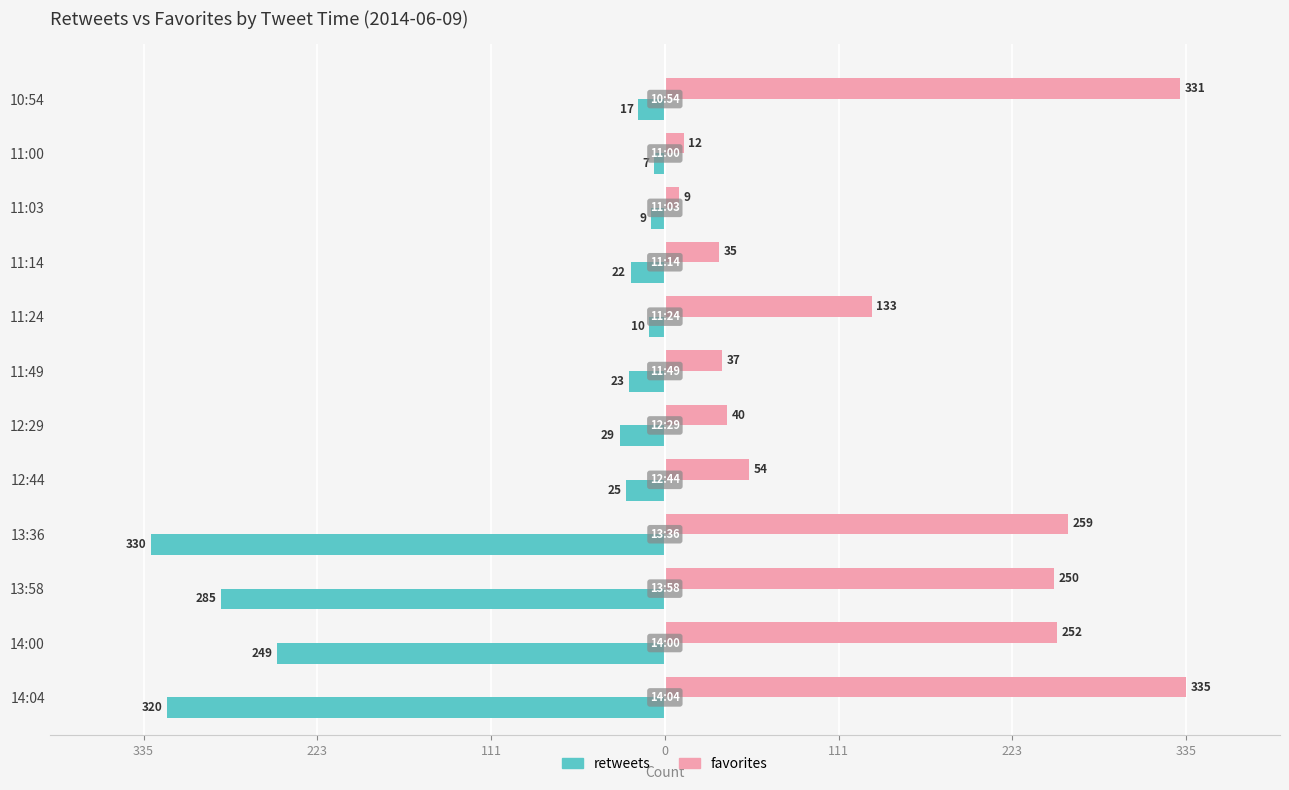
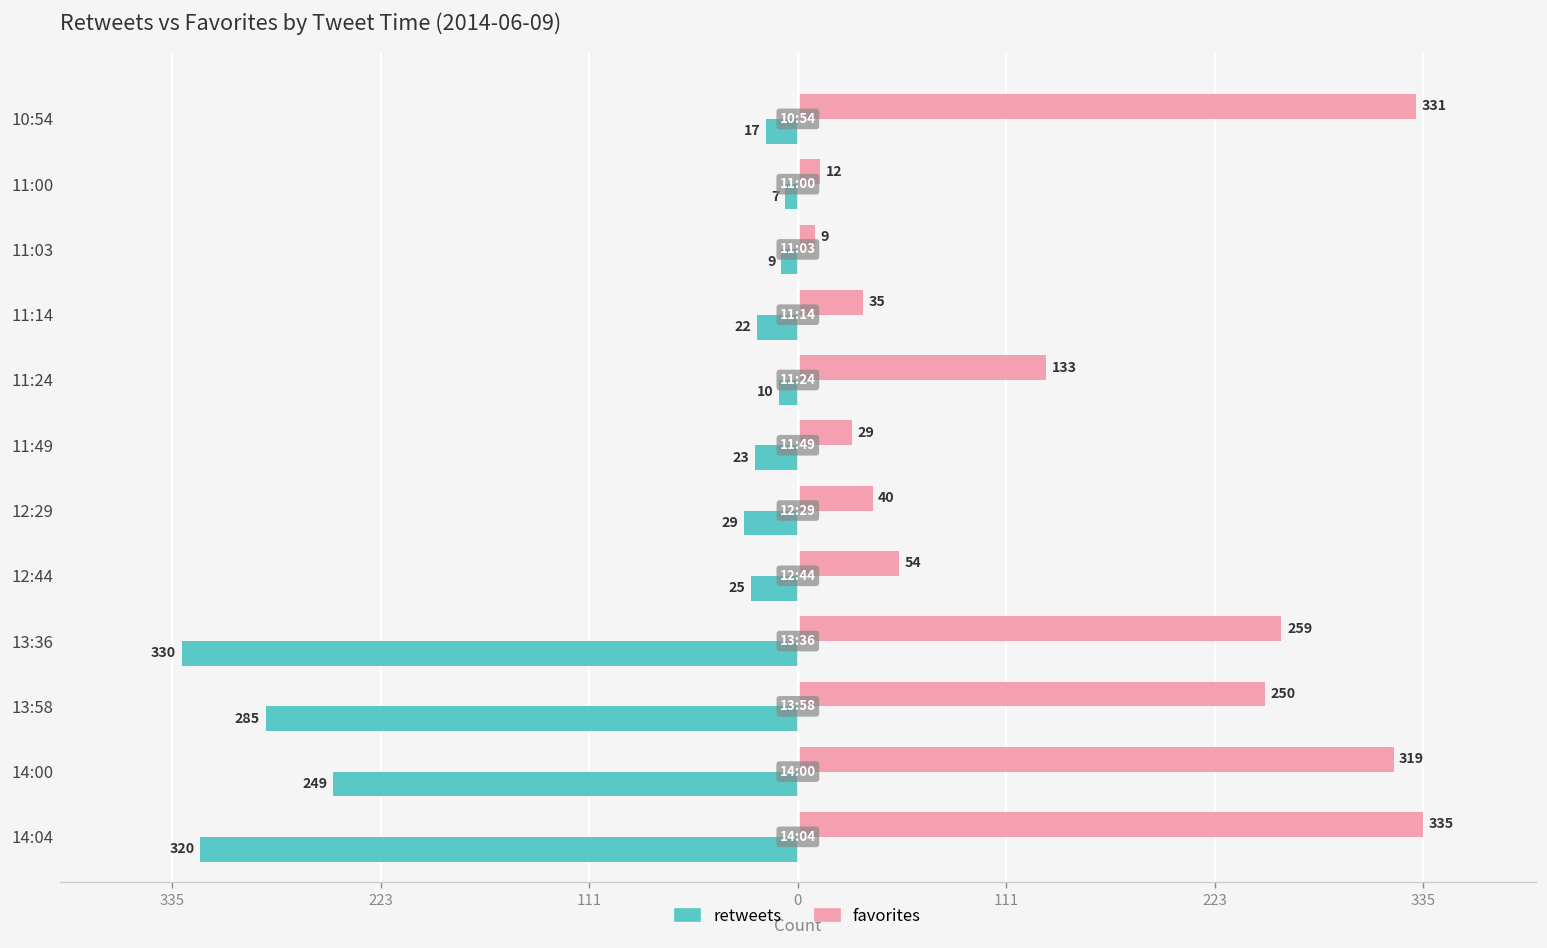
  {
    "favorites": {
      "10:54": 331,
      "11:00": 12,
      "11:03": 9,
      "11:14": 35,
      "11:24": 133,
-     "11:49": 37,
+     "11:49": 29,
      "12:29": 40,
      "12:44": 54,
      "13:36": 259,
      "13:58": 250,
-     "14:00": 252,
+     "14:00": 319,
      "14:04": 335
    }
  }
